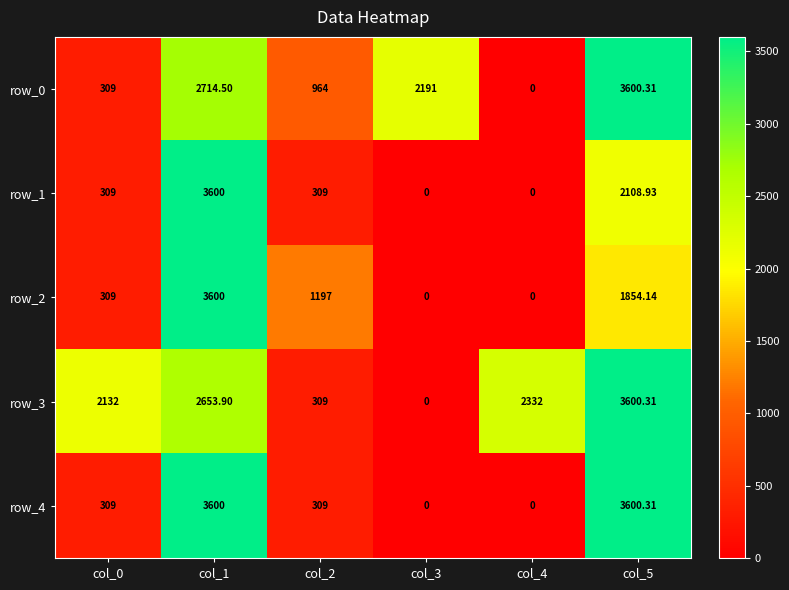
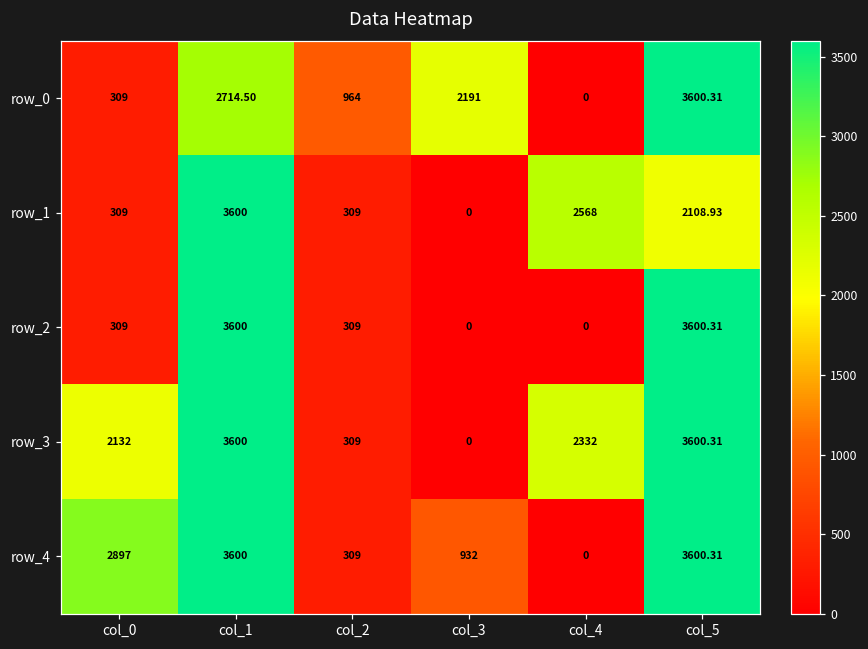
  {
    "row_0": {
      "col_0": 309,
      "col_1": 2714.50,
      "col_2": 964,
      "col_3": 2191,
      "col_4": 0,
      "col_5": 3600.31
    },
    "row_1": {
      "col_0": 309,
      "col_1": 3600,
      "col_2": 309,
      "col_3": 0,
-     "col_4": 0,
+     "col_4": 2568,
      "col_5": 2108.93
    },
    "row_2": {
      "col_0": 309,
      "col_1": 3600,
-     "col_2": 1197,
+     "col_2": 309,
      "col_3": 0,
      "col_4": 0,
-     "col_5": 1854.14
+     "col_5": 3600.31
    },
    "row_3": {
      "col_0": 2132,
-     "col_1": 2653.90,
+     "col_1": 3600,
      "col_2": 309,
      "col_3": 0,
      "col_4": 2332,
      "col_5": 3600.31
    },
    "row_4": {
-     "col_0": 309,
+     "col_0": 2897,
      "col_1": 3600,
      "col_2": 309,
-     "col_3": 0,
+     "col_3": 932,
      "col_4": 0,
      "col_5": 3600.31
    }
  }
